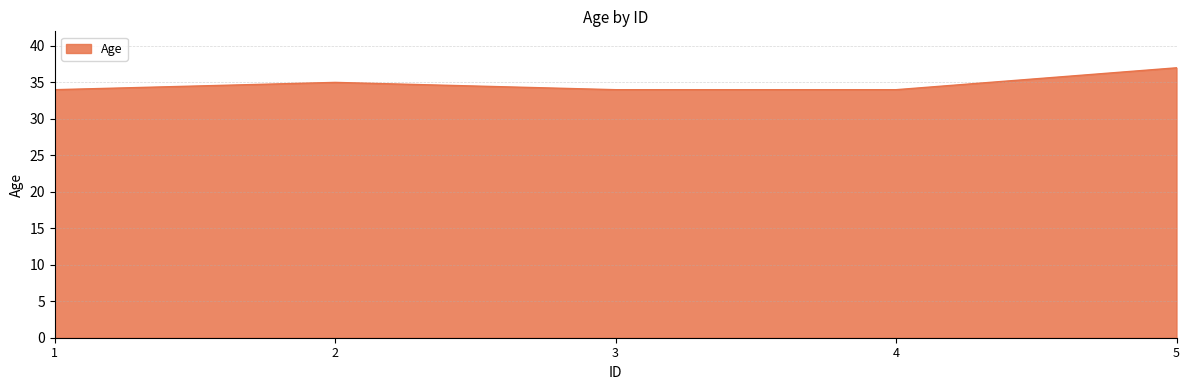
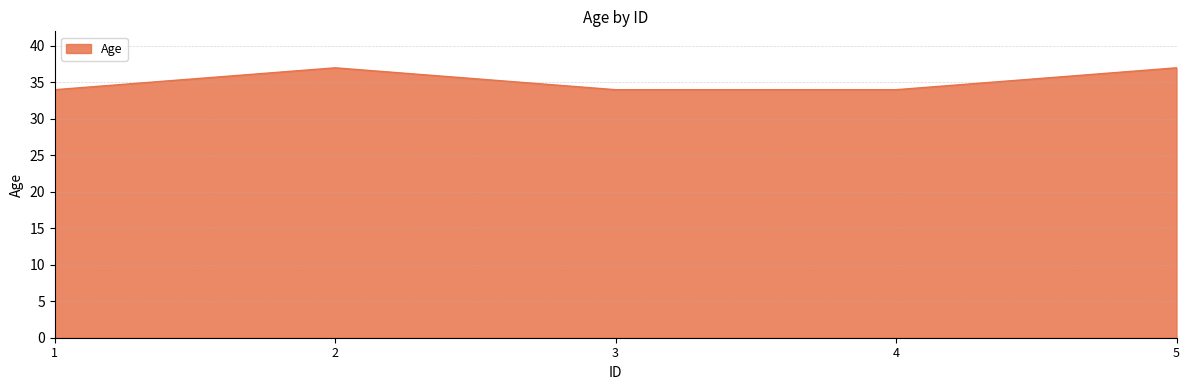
  {
    "1": 34,
-   "2": 35,
+   "2": 37,
    "3": 34,
    "4": 34,
    "5": 37
  }
